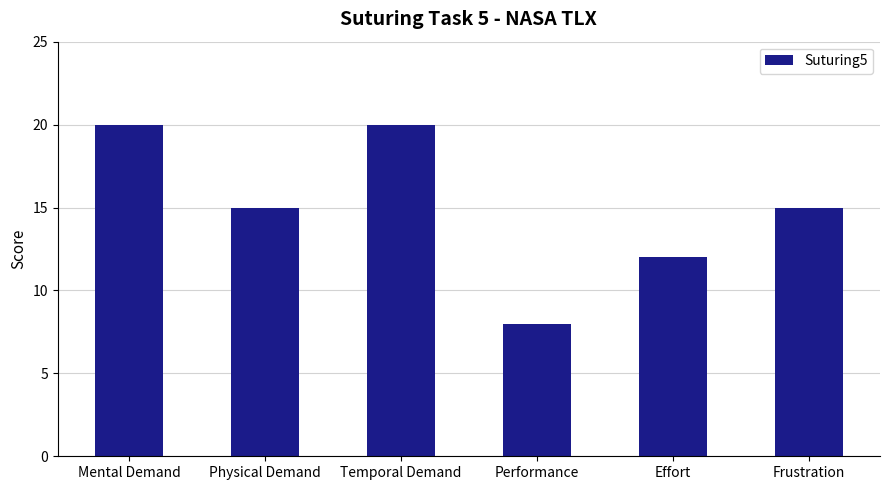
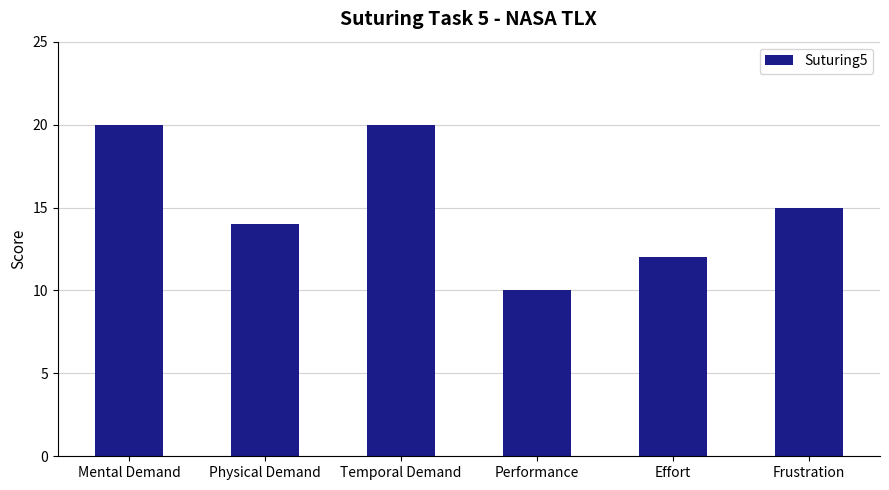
  {
    "Mental Demand": 20,
-   "Physical Demand": 15,
+   "Physical Demand": 14,
    "Temporal Demand": 20,
-   "Performance": 8,
+   "Performance": 10,
    "Effort": 12,
    "Frustration": 15
  }
